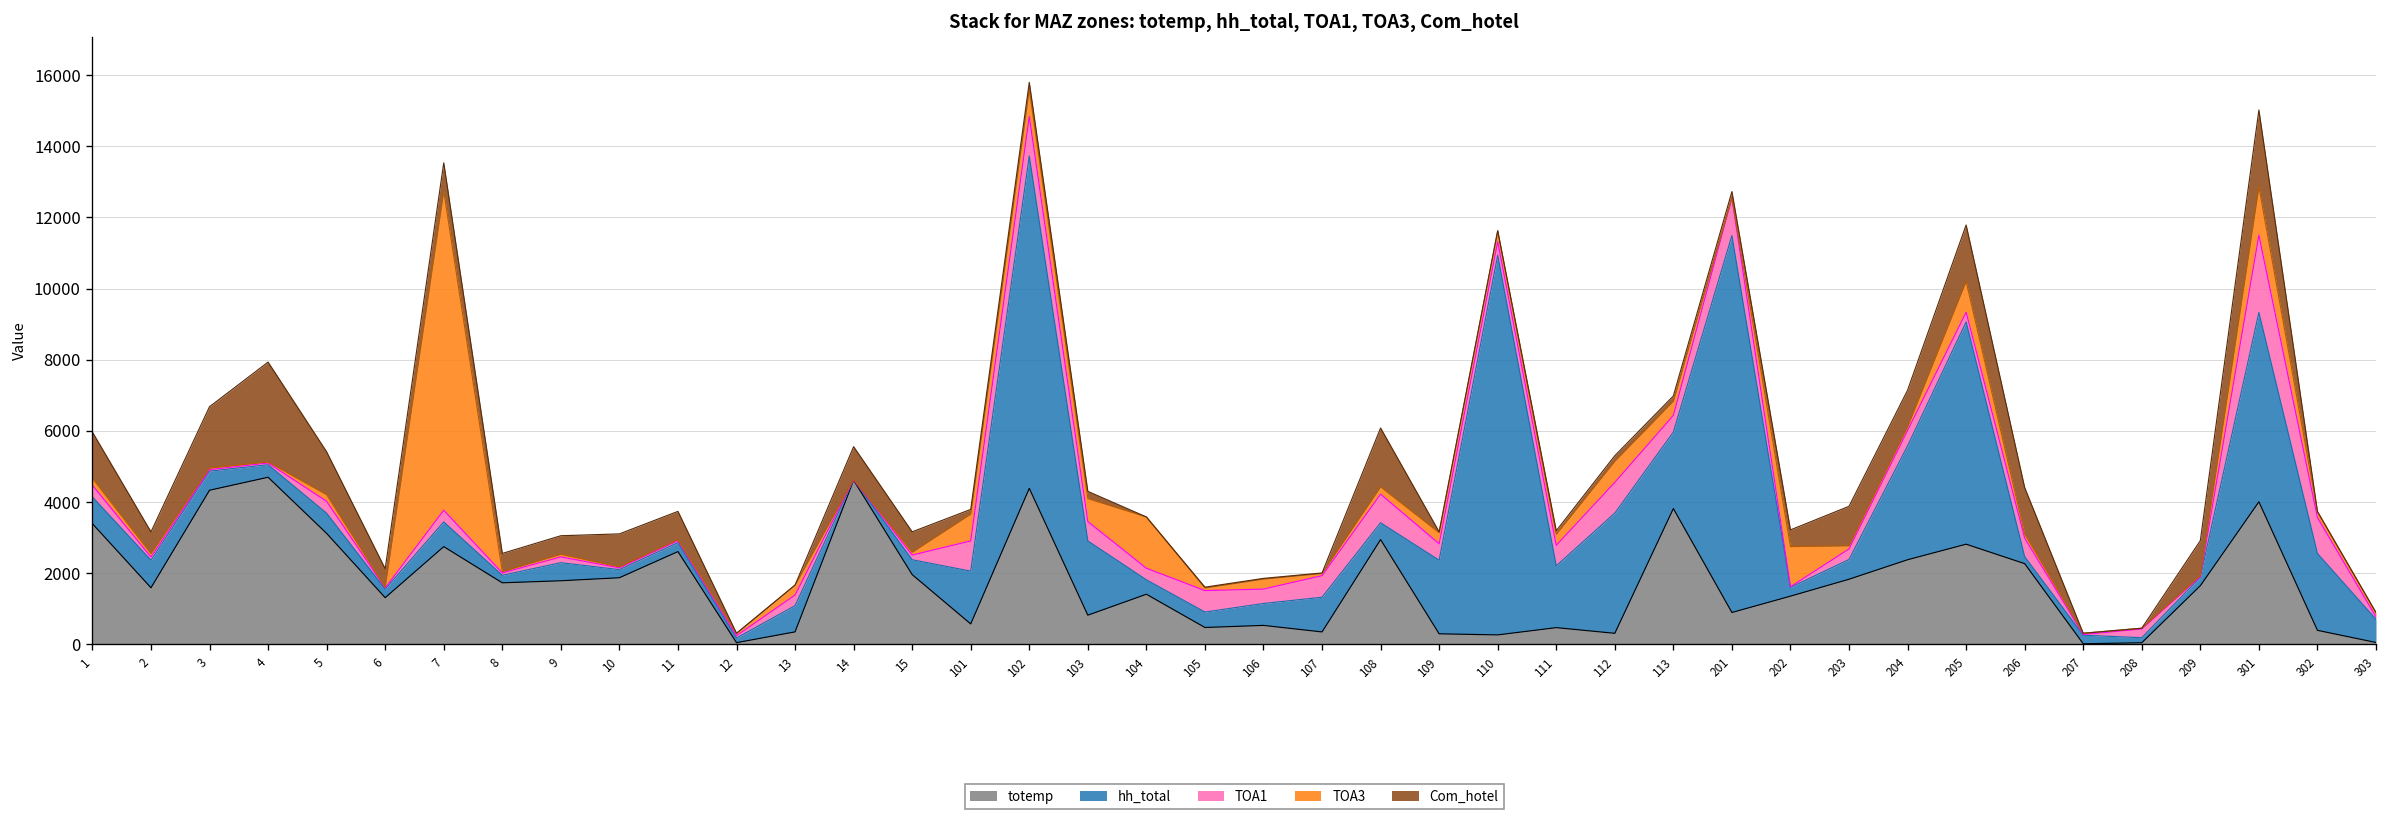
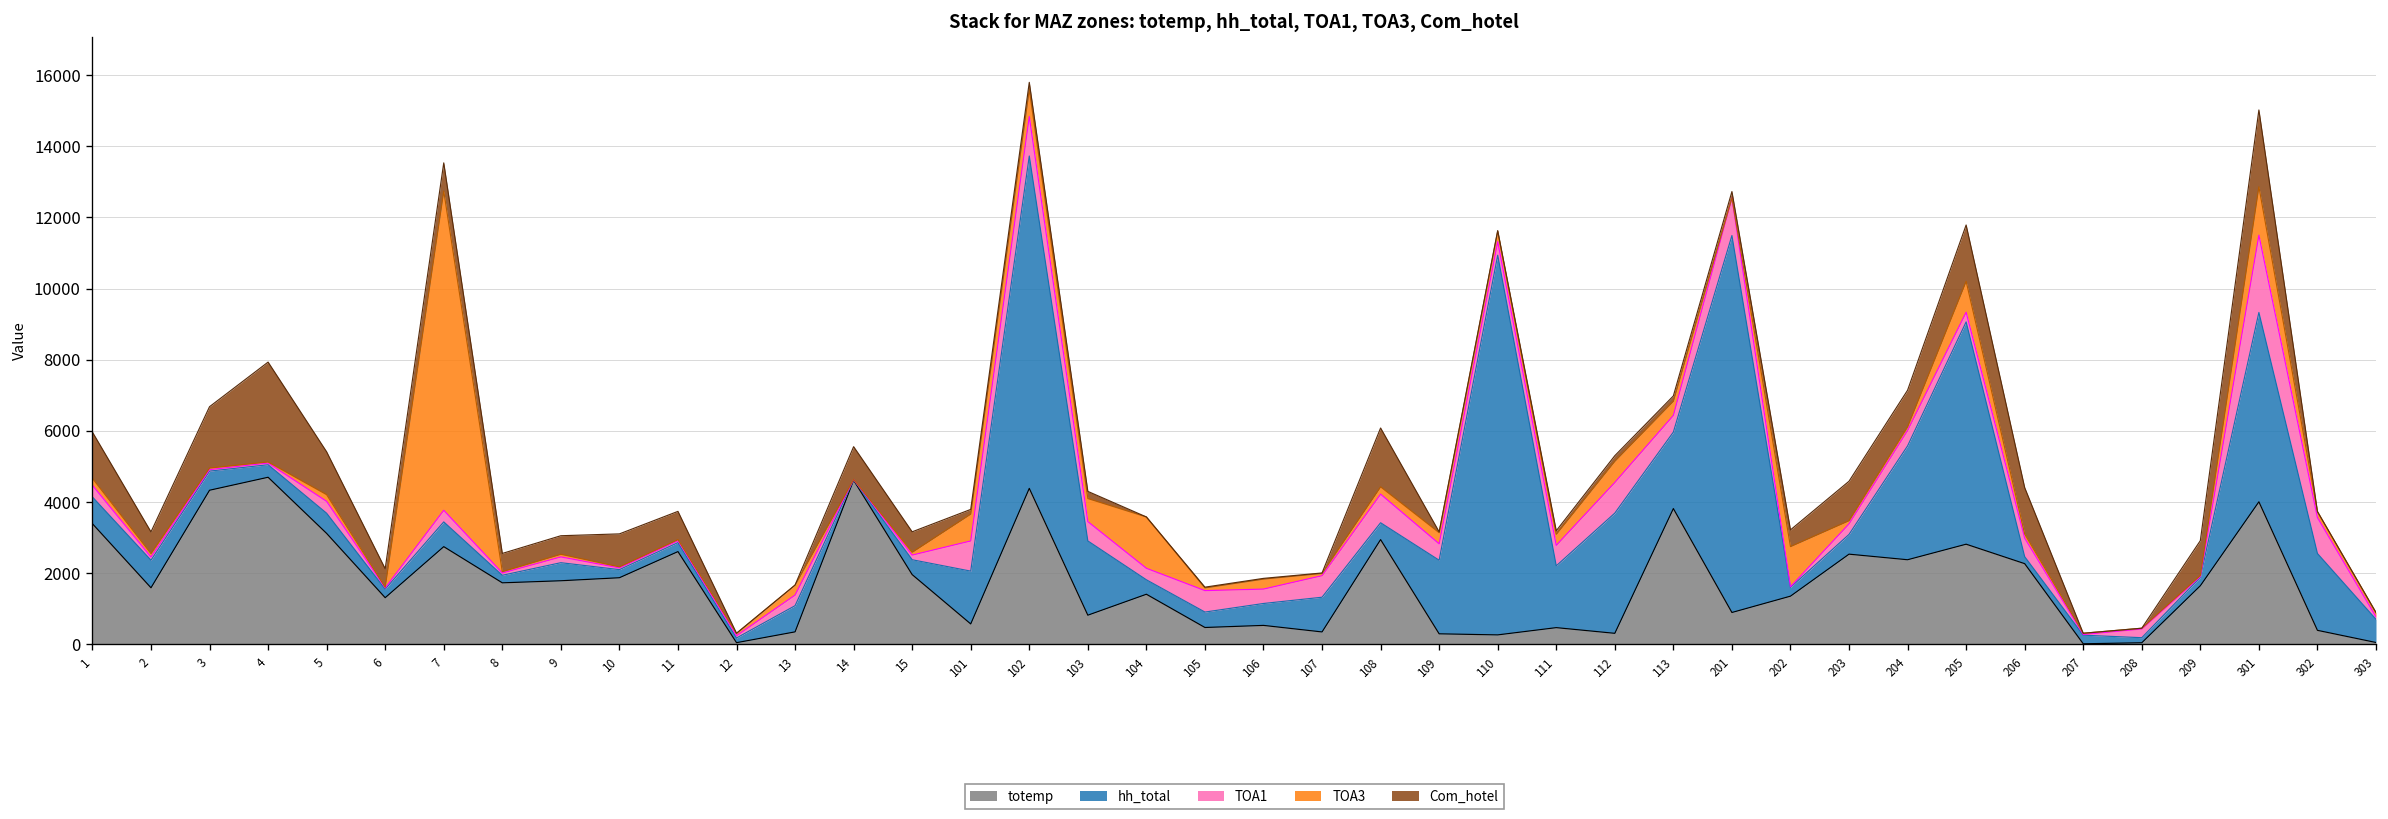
  {
    "totemp": {
      "1": 3400,
      "2": 1600,
      "3": 4300,
      "4": 4700,
      "5": 3100,
      "6": 1300,
      "7": 2700,
      "8": 1700,
      "9": 1800,
      "10": 1900,
      "11": 2600,
      "12": 0,
      "13": 300,
      "15": 2000,
      "101": 600,
      "102": 4400,
      "103": 800,
      "104": 1400,
      "105": 500,
      "106": 500,
      "107": 300,
      "108": 2900,
      "109": 300,
      "110": 300,
      "111": 500,
      "112": 300,
      "113": 3800,
      "201": 900,
      "202": 1400,
-     "203": 1800,
+     "203": 2500,
      "204": 2400,
      "205": 2800,
      "206": 2300,
      "207": 0,
      "208": 0,
      "209": 1600,
      "301": 4000,
      "302": 400,
      "303": 0
    },
    "hh_total": {
      "1": 800,
      "2": 800,
      "5": 600,
      "7": 700,
      "9": 500,
      "13": 700,
      "15": 400,
      "101": 1500,
      "102": 9300,
      "103": 2100,
      "104": 400,
      "105": 400,
      "106": 600,
      "107": 1000,
      "108": 500,
      "109": 2100,
      "110": 10700,
      "111": 1700,
      "112": 3400,
      "113": 2200,
      "201": 10600,
      "203": 600,
      "204": 3200,
      "205": 6300,
      "206": 200,
      "208": 100,
      "301": 5300,
      "302": 2200
    },
    "TOA1": {
      "1": 300,
      "2": 100,
      "5": 300,
      "7": 300,
      "13": 300,
      "101": 800,
      "102": 1100,
      "103": 500,
      "104": 300,
      "106": 400,
      "108": 800,
      "109": 500,
      "110": 400,
      "111": 600,
      "112": 900,
      "113": 500,
      "203": 300,
      "204": 400,
      "205": 300,
      "206": 500,
      "301": 2200,
      "302": 1000
    },
    "TOA3": {
      "1": 200,
      "2": 100,
      "5": 200,
      "7": 9000,
      "101": 800,
      "102": 800,
      "103": 600,
      "108": 200,
      "111": 300,
      "112": 600,
      "113": 400,
      "202": 1100,
      "203": 100,
      "204": 100,
      "205": 900,
      "206": 100,
      "301": 1400
    },
    "Com_hotel": {
      "1": 1300,
      "2": 600,
      "3": 1700,
      "4": 2800,
      "5": 1200,
      "6": 500,
      "7": 800,
      "8": 500,
      "9": 500,
      "10": 900,
      "11": 800,
      "14": 900,
      "15": 600,
      "101": 100,
      "102": 200,
      "103": 200,
      "108": 1700,
      "111": 100,
      "112": 200,
      "113": 100,
      "201": 200,
      "202": 500,
      "203": 1100,
      "204": 1000,
      "205": 1600,
      "206": 1300,
      "209": 1000,
      "301": 2200
    }
  }
